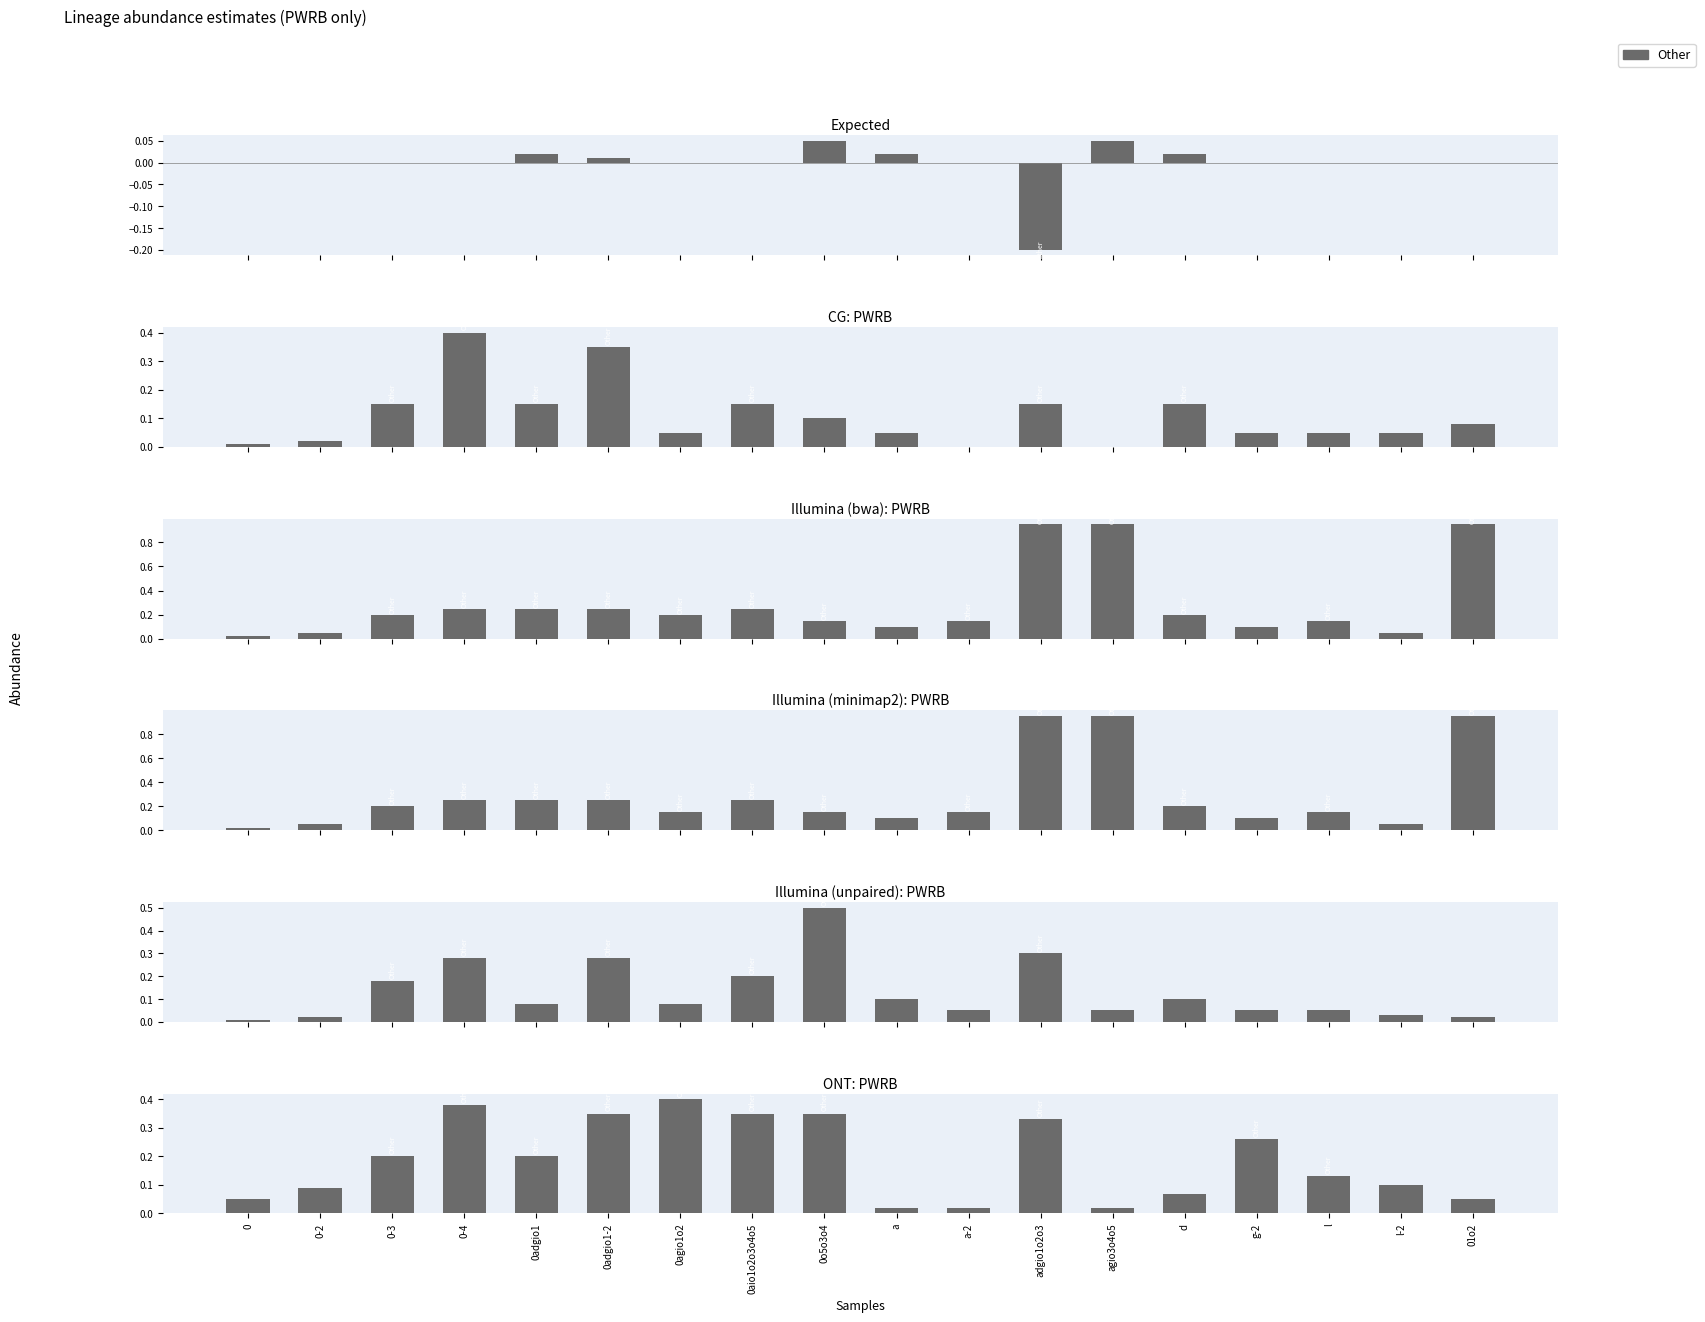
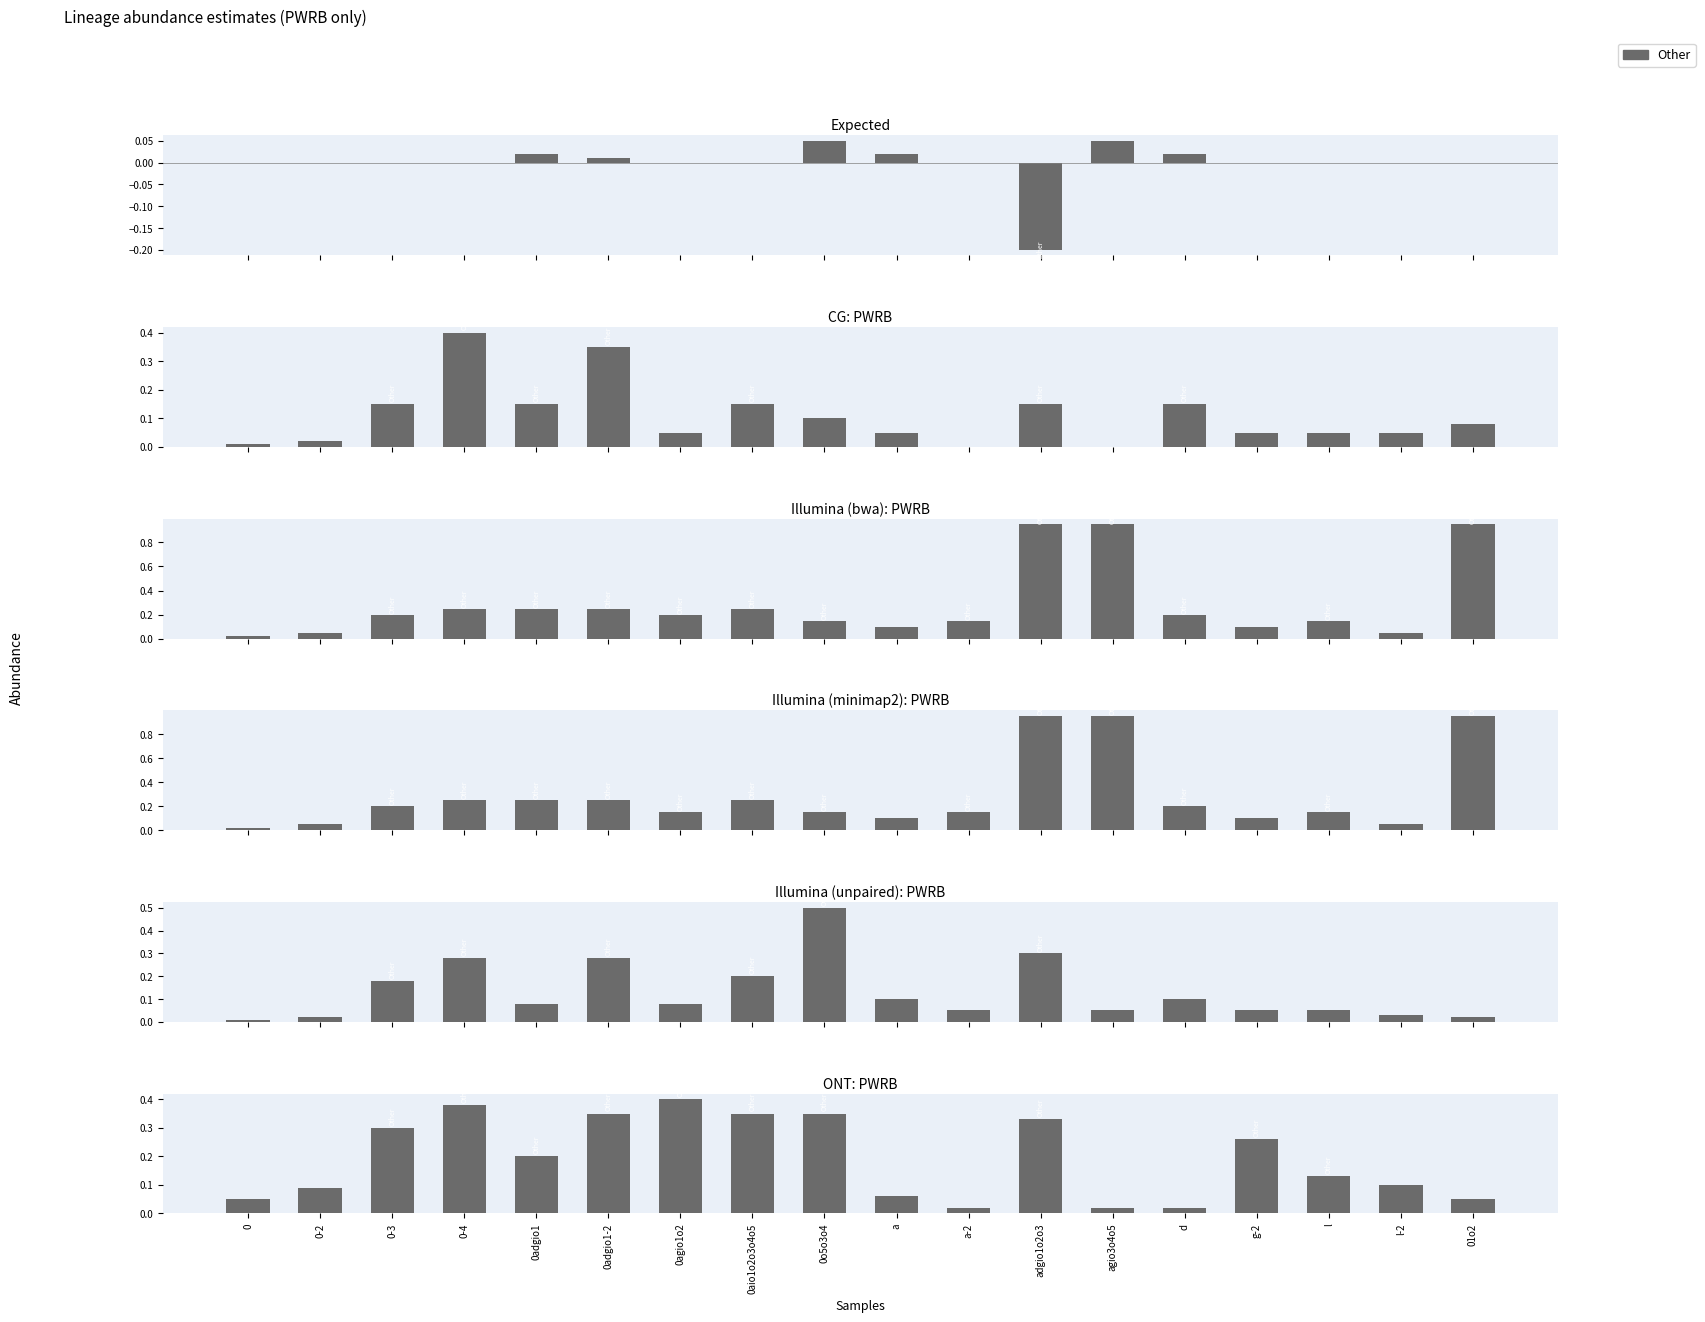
  {
    "ONT: PWRB": {
      "0": 0.05,
      "0-2": 0.09,
-     "0-3": 0.2,
+     "0-3": 0.3,
      "0-4": 0.38,
      "0adgio1": 0.20,
      "0adgio1-2": 0.35,
      "0agio1o2": 0.40,
      "0aio1o2o3o4o5": 0.35,
      "0o5o3o4": 0.35,
-     "a": 0.02,
+     "a": 0.06,
      "a-2": 0.02,
      "adgio1o2o3": 0.33,
      "agio3o4o5": 0.02,
-     "d": 0.07,
+     "d": 0.02,
      "g-2": 0.26,
      "l": 0.13,
      "l-2": 0.10,
      "01o2": 0.05
    }
  }
